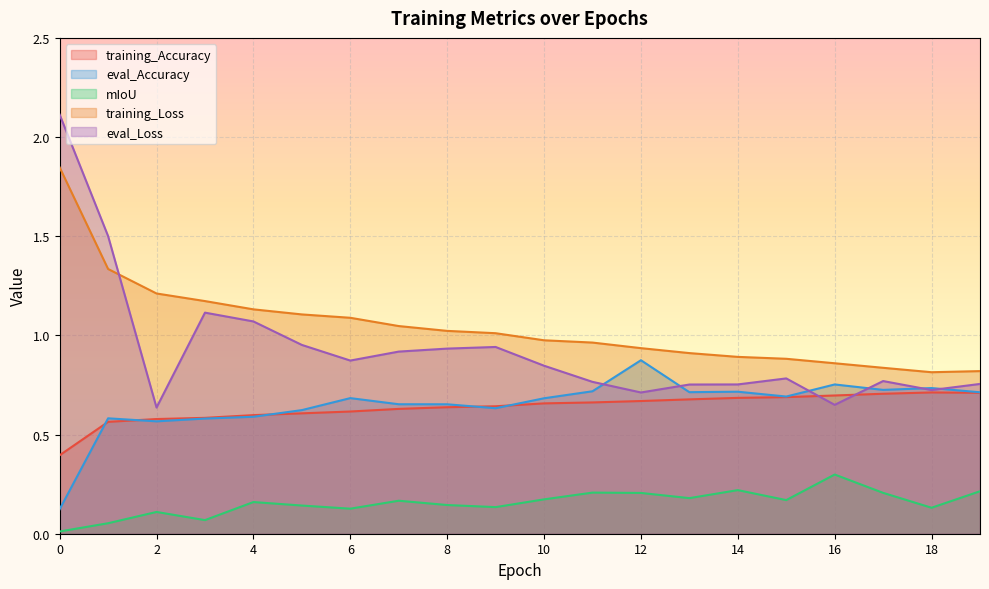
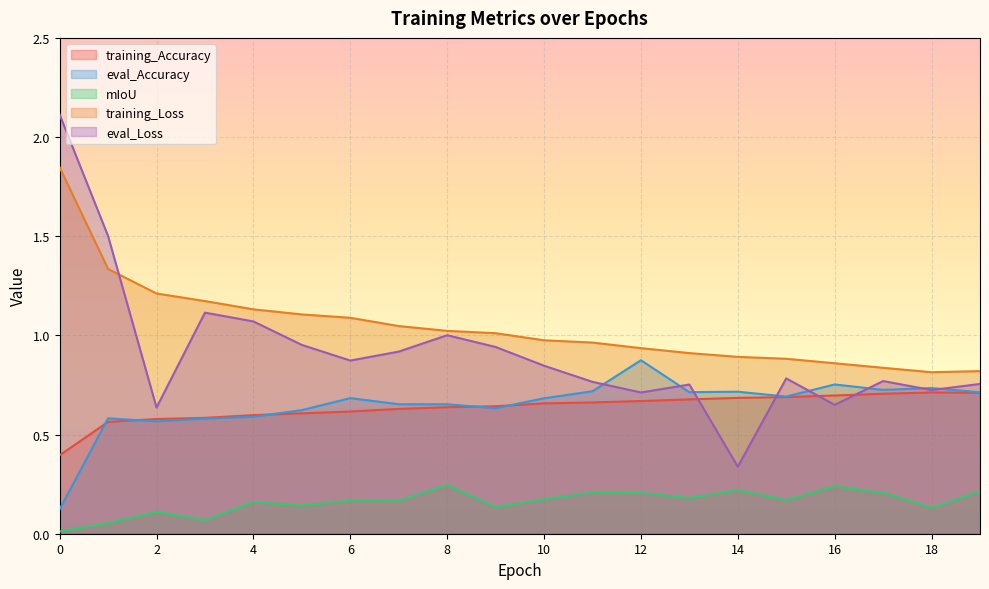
  {
    "eval_Accuracy": {
      "0": 0.12,
      "6": 0.68,
      "8": 0.65,
      "10": 0.68,
      "12": 0.87,
      "14": 0.72,
      "16": 0.75
    },
    "mIoU": {
      "0": 0.01,
      "2": 0.11,
      "4": 0.16,
-     "6": 0.13,
-     "8": 0.14,
+     "6": 0.17,
+     "8": 0.25,
      "10": 0.17,
      "12": 0.21,
      "14": 0.22,
-     "16": 0.30,
+     "16": 0.24,
      "18": 0.13
    },
    "eval_Loss": {
      "0": 2.11,
      "2": 0.64,
      "4": 1.07,
      "6": 0.87,
-     "8": 0.93,
+     "8": 1.00,
      "10": 0.85,
      "12": 0.71,
-     "14": 0.75,
+     "14": 0.34,
      "16": 0.65
    }
  }
